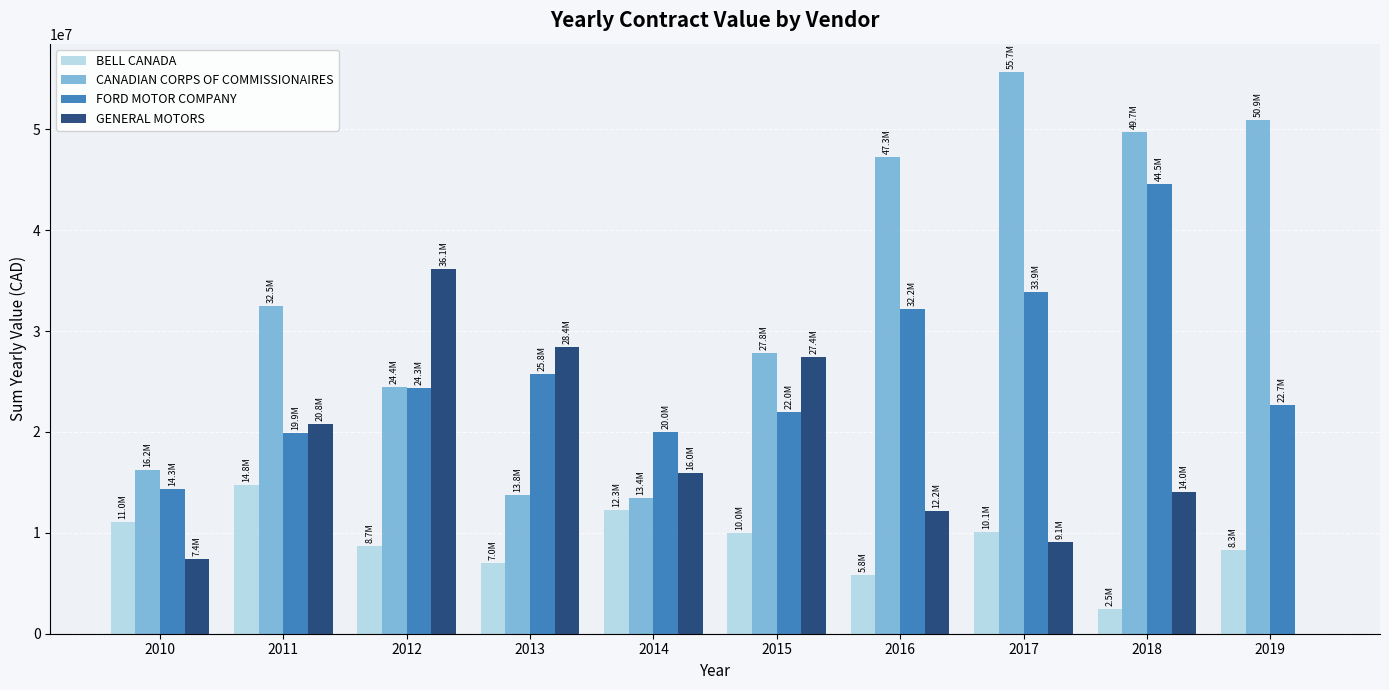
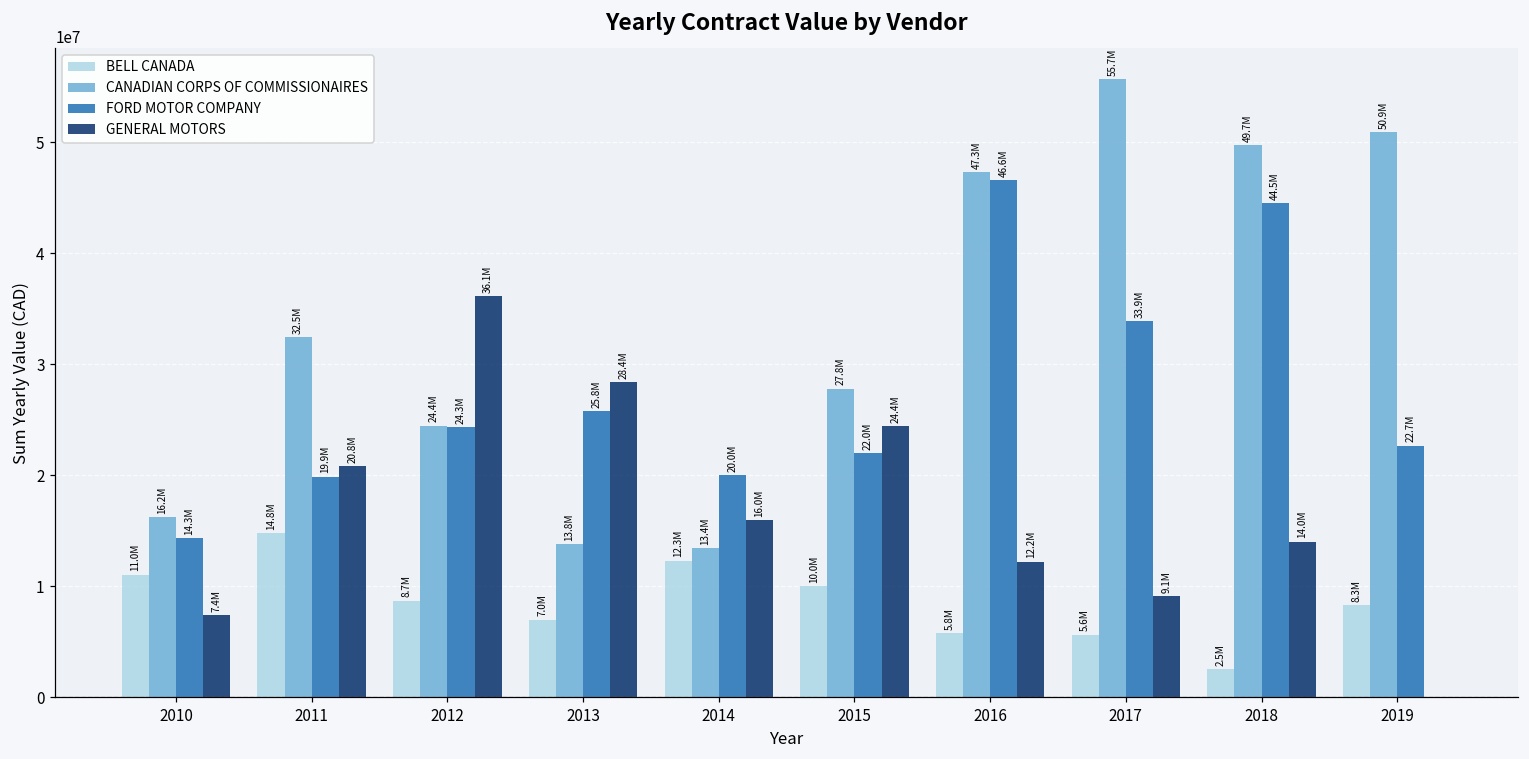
  {
    "BELL CANADA": {
      "2010": "11.0M",
      "2011": "14.8M",
      "2012": "8.7M",
      "2013": "7.0M",
      "2014": "12.3M",
      "2015": "10.0M",
      "2016": "5.8M",
-     "2017": "10.1M",
+     "2017": "5.6M",
      "2018": "2.5M",
      "2019": "8.3M"
    },
    "CANADIAN CORPS OF COMMISSIONAIRES": {
      "2010": "16.2M",
      "2011": "32.5M",
      "2012": "24.4M",
      "2013": "13.8M",
      "2014": "13.4M",
      "2015": "27.8M",
      "2016": "47.3M",
      "2017": "55.7M",
      "2018": "49.7M",
      "2019": "50.9M"
    },
    "FORD MOTOR COMPANY": {
      "2010": "14.3M",
      "2011": "19.9M",
      "2012": "24.3M",
      "2013": "25.8M",
      "2014": "20.0M",
      "2015": "22.0M",
-     "2016": "32.2M",
+     "2016": "46.6M",
      "2017": "33.9M",
      "2018": "44.5M",
      "2019": "22.7M"
    },
    "GENERAL MOTORS": {
      "2010": "7.4M",
      "2011": "20.8M",
      "2012": "36.1M",
      "2013": "28.4M",
      "2014": "16.0M",
-     "2015": "27.4M",
+     "2015": "24.4M",
      "2016": "12.2M",
      "2017": "9.1M",
      "2018": "14.0M"
    }
  }
